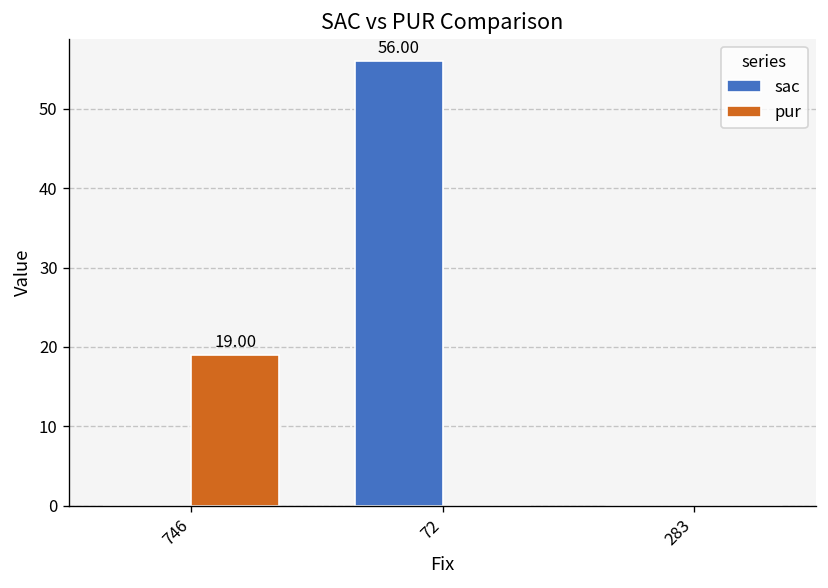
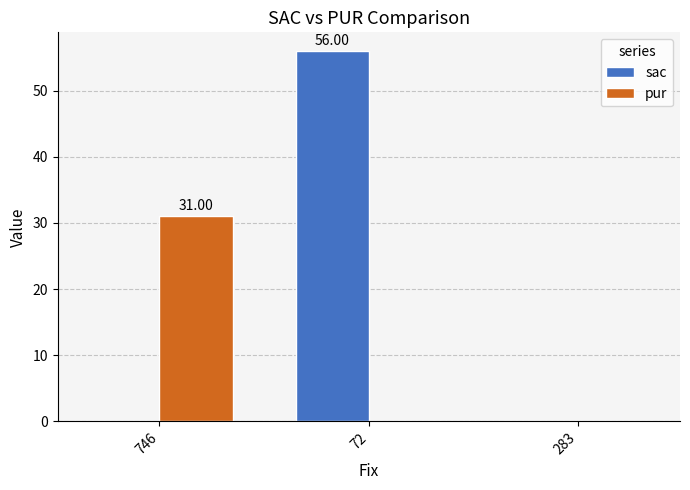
  {
    "sac": {
      "72": 56.00
    },
    "pur": {
-     "746": 19.00
+     "746": 31.00
    }
  }
